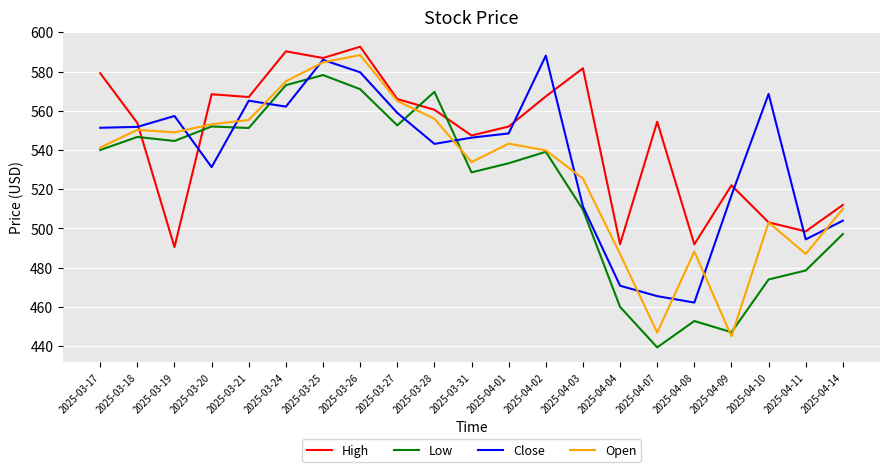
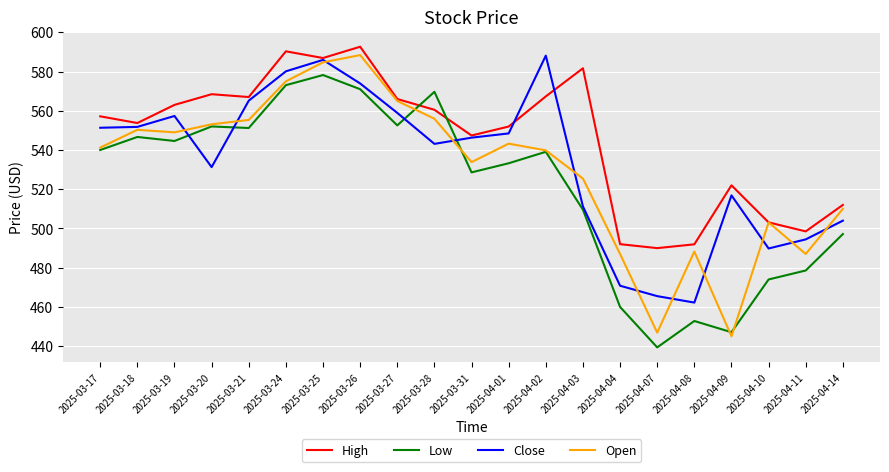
  {
    "High": {
-     "2025-03-17": 579,
+     "2025-03-17": 557,
      "2025-03-18": 554,
-     "2025-03-19": 491,
+     "2025-03-19": 563,
      "2025-03-20": 568,
      "2025-03-21": 567,
      "2025-03-24": 590,
      "2025-03-26": 593,
      "2025-03-28": 561,
      "2025-04-01": 552,
      "2025-04-02": 567,
      "2025-04-03": 582,
      "2025-04-04": 492,
-     "2025-04-07": 554,
+     "2025-04-07": 490,
      "2025-04-08": 492,
      "2025-04-09": 522,
      "2025-04-11": 499,
      "2025-04-14": 512
    },
    "Low": {
      "2025-03-18": 547,
      "2025-03-19": 545,
      "2025-03-21": 551,
      "2025-03-24": 573,
      "2025-03-25": 578,
      "2025-03-26": 571,
      "2025-03-27": 553,
      "2025-03-28": 570,
      "2025-03-31": 529,
      "2025-04-01": 533,
      "2025-04-03": 510,
      "2025-04-04": 460,
      "2025-04-07": 439,
      "2025-04-08": 453,
      "2025-04-09": 447,
      "2025-04-10": 474,
      "2025-04-11": 479,
      "2025-04-14": 497
    },
    "Close": {
      "2025-03-17": 551,
      "2025-03-18": 552,
      "2025-03-19": 557,
      "2025-03-20": 531,
      "2025-03-21": 565,
-     "2025-03-24": 562,
-     "2025-03-26": 580,
+     "2025-03-24": 580,
+     "2025-03-26": 574,
      "2025-03-27": 559,
      "2025-03-28": 543,
      "2025-04-01": 548,
      "2025-04-02": 588,
      "2025-04-03": 511,
      "2025-04-04": 471,
      "2025-04-07": 466,
      "2025-04-08": 462,
      "2025-04-09": 517,
-     "2025-04-10": 569,
+     "2025-04-10": 490,
      "2025-04-11": 494,
      "2025-04-14": 504
    },
    "Open": {
      "2025-03-18": 550,
      "2025-03-19": 549,
      "2025-03-21": 555,
      "2025-03-24": 575,
      "2025-03-26": 588,
      "2025-03-28": 556,
      "2025-03-31": 534,
      "2025-04-01": 543,
      "2025-04-03": 525,
      "2025-04-04": 487,
      "2025-04-07": 447,
      "2025-04-08": 488,
      "2025-04-09": 445,
      "2025-04-11": 487,
      "2025-04-14": 510
    }
  }
